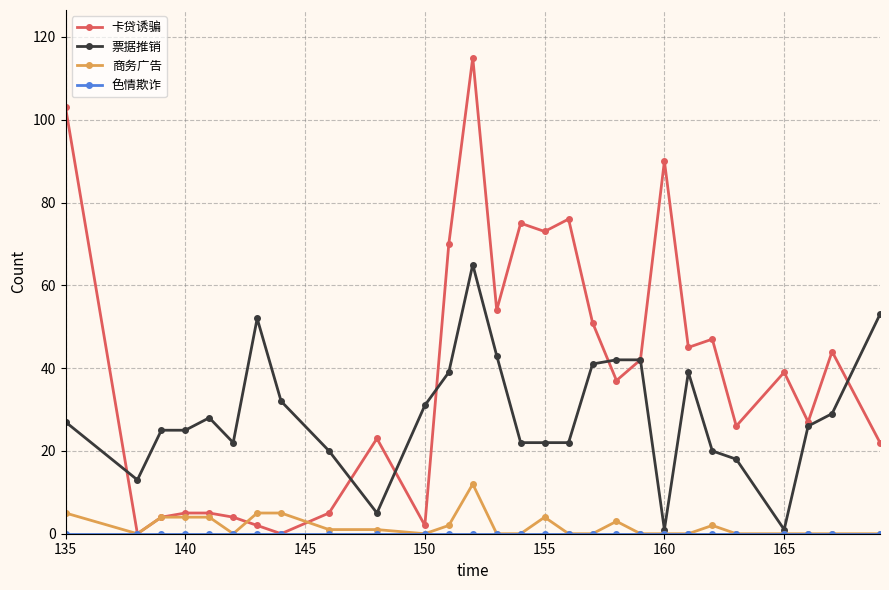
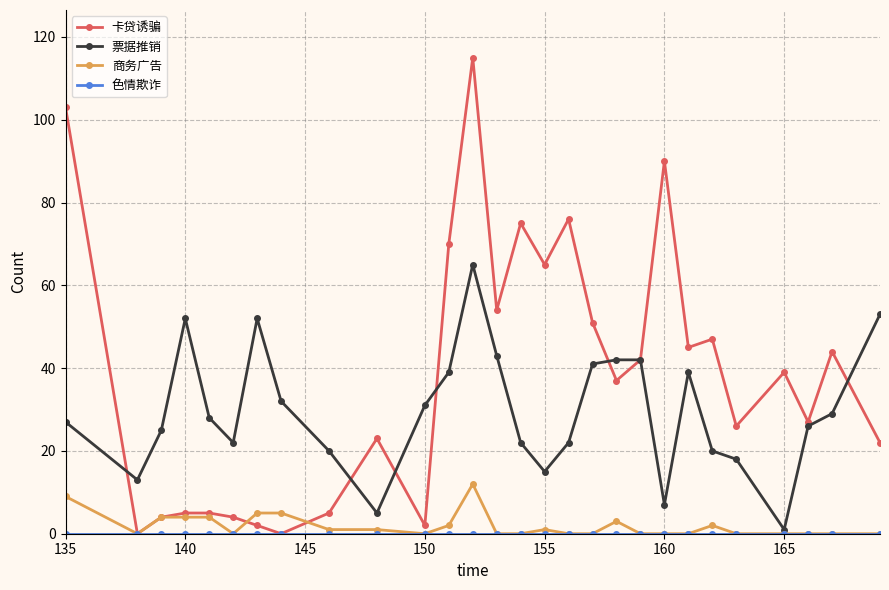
  {
    "卡贷诱骗": {
      "135": 103,
      "140": 5,
      "150": 2,
-     "155": 73,
+     "155": 65,
      "160": 90,
      "165": 39
    },
    "票据推销": {
      "135": 27,
-     "140": 25,
+     "140": 52,
      "150": 31,
-     "155": 22,
-     "160": 1,
+     "155": 15,
+     "160": 7,
      "165": 1
    },
    "商务广告": {
-     "135": 5,
+     "135": 9,
      "140": 4,
-     "155": 4
+     "155": 1
    },
    "色情欺诈": {
      "135": 0,
      "140": 0,
      "155": 0
    }
  }
